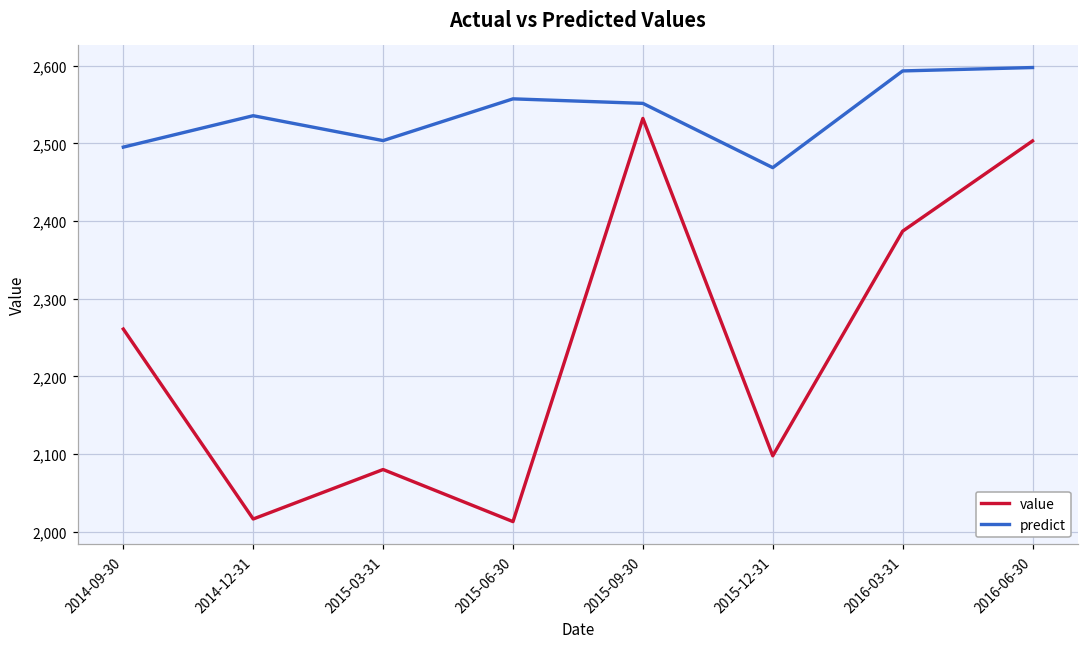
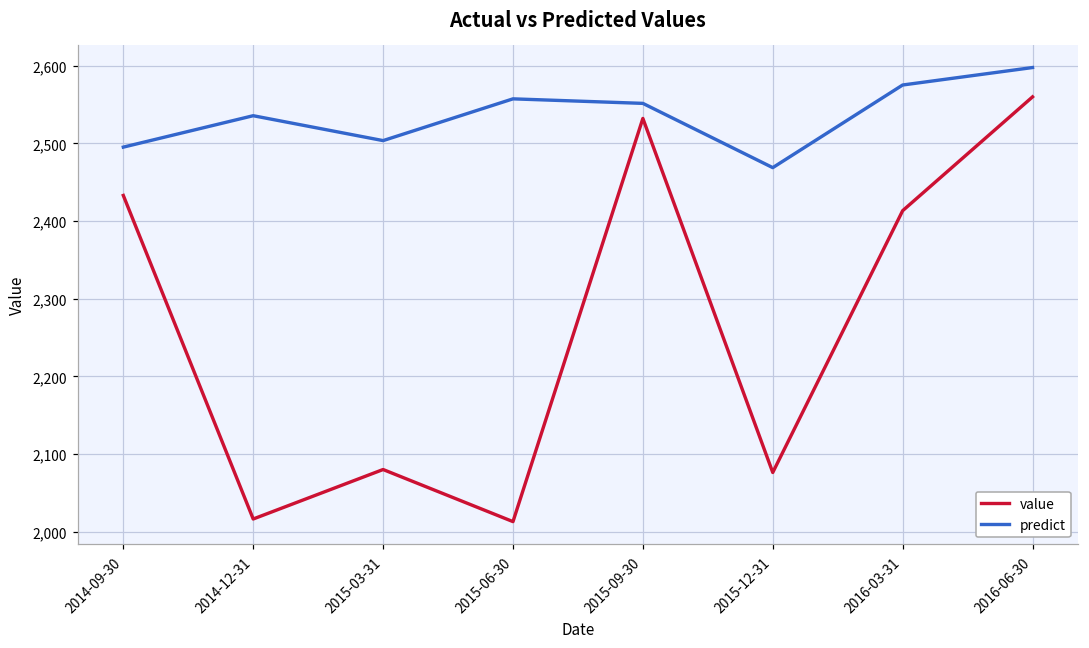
  {
    "value": {
-     "2014-09-30": "2,260",
+     "2014-09-30": "2,430",
      "2014-12-31": "2,020",
      "2015-03-31": "2,080",
      "2015-06-30": "2,010",
      "2015-09-30": "2,530",
-     "2015-12-31": "2,100",
-     "2016-03-31": "2,390",
-     "2016-06-30": "2,500"
+     "2015-12-31": "2,080",
+     "2016-03-31": "2,410",
+     "2016-06-30": "2,560"
    },
    "predict": {
      "2014-09-30": "2,500",
      "2014-12-31": "2,540",
      "2015-03-31": "2,500",
      "2015-06-30": "2,560",
      "2015-09-30": "2,550",
      "2015-12-31": "2,470",
-     "2016-03-31": "2,590",
+     "2016-03-31": "2,580",
      "2016-06-30": "2,600"
    }
  }
